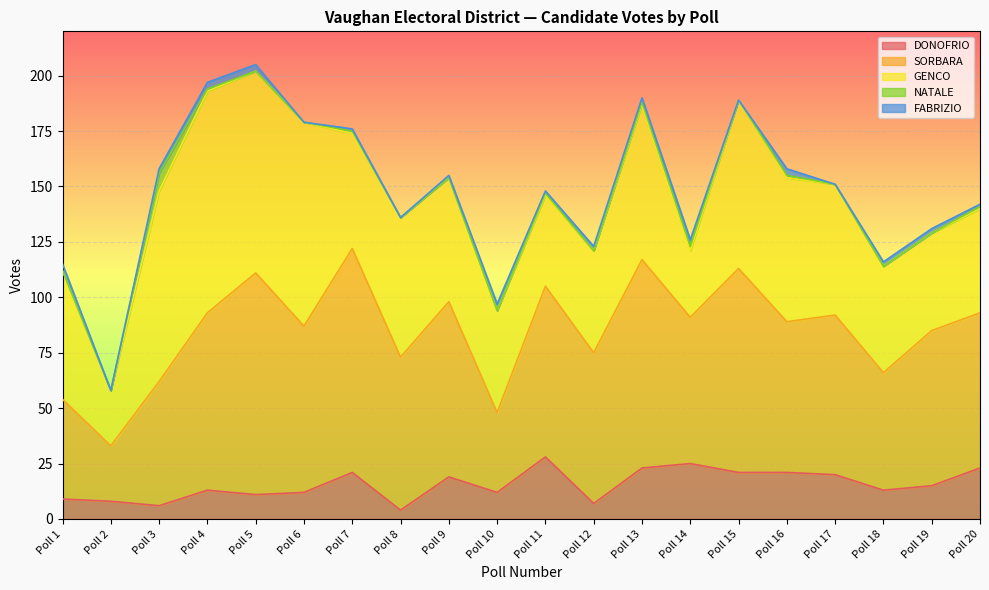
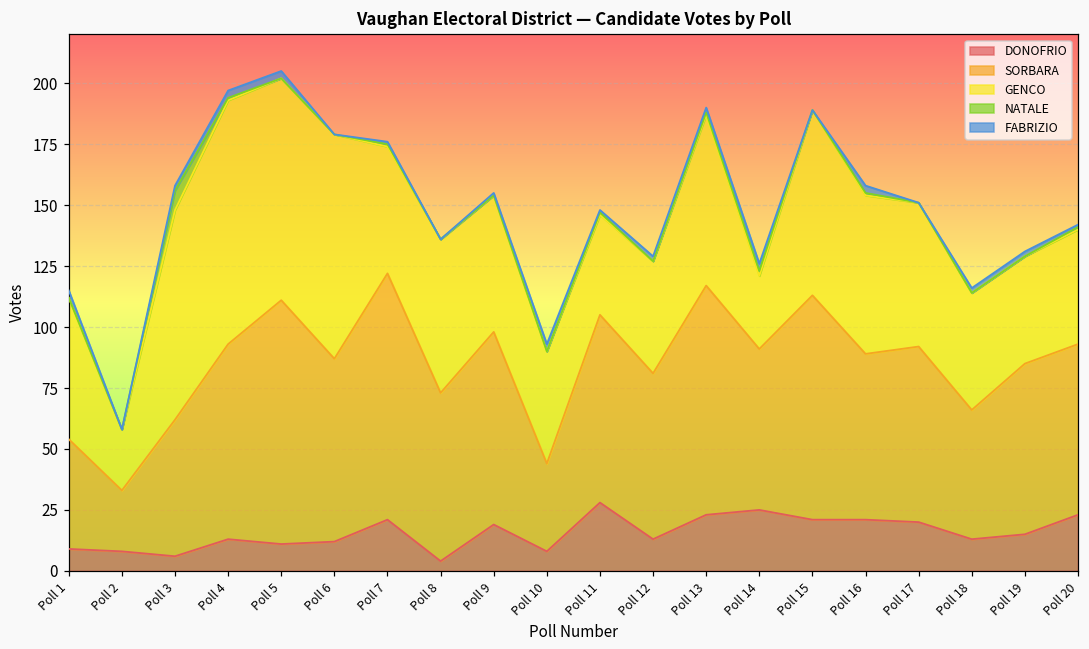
  {
    "DONOFRIO": {
      "Poll 1": 9,
      "Poll 2": 8,
      "Poll 3": 6,
      "Poll 4": 13,
      "Poll 5": 11,
      "Poll 6": 12,
      "Poll 7": 21,
      "Poll 8": 4,
      "Poll 9": 19,
-     "Poll 10": 12,
+     "Poll 10": 8,
      "Poll 11": 28,
-     "Poll 12": 7,
+     "Poll 12": 13,
      "Poll 13": 23,
      "Poll 14": 25,
      "Poll 15": 21,
      "Poll 16": 21,
      "Poll 17": 20,
      "Poll 18": 13,
      "Poll 19": 15,
      "Poll 20": 23
    },
    "SORBARA": {
      "Poll 1": 45,
      "Poll 2": 25,
      "Poll 3": 56,
      "Poll 4": 80,
      "Poll 5": 100,
      "Poll 6": 75,
      "Poll 7": 101,
      "Poll 8": 69,
      "Poll 9": 79,
      "Poll 10": 36,
      "Poll 11": 77,
      "Poll 12": 68,
      "Poll 13": 94,
      "Poll 14": 66,
      "Poll 15": 92,
      "Poll 16": 68,
      "Poll 17": 72,
      "Poll 18": 53,
      "Poll 19": 70,
      "Poll 20": 70
    },
    "GENCO": {
      "Poll 3": 86,
      "Poll 14": 30
    },
    "NATALE": {
      "Poll 3": 8,
      "Poll 14": 2
    },
    "FABRIZIO": {
      "Poll 1": 3,
      "Poll 3": 2,
      "Poll 4": 3,
      "Poll 5": 3,
      "Poll 10": 3,
      "Poll 12": 2,
      "Poll 13": 2,
      "Poll 14": 3,
      "Poll 16": 3,
      "Poll 18": 2,
      "Poll 19": 2
    }
  }
